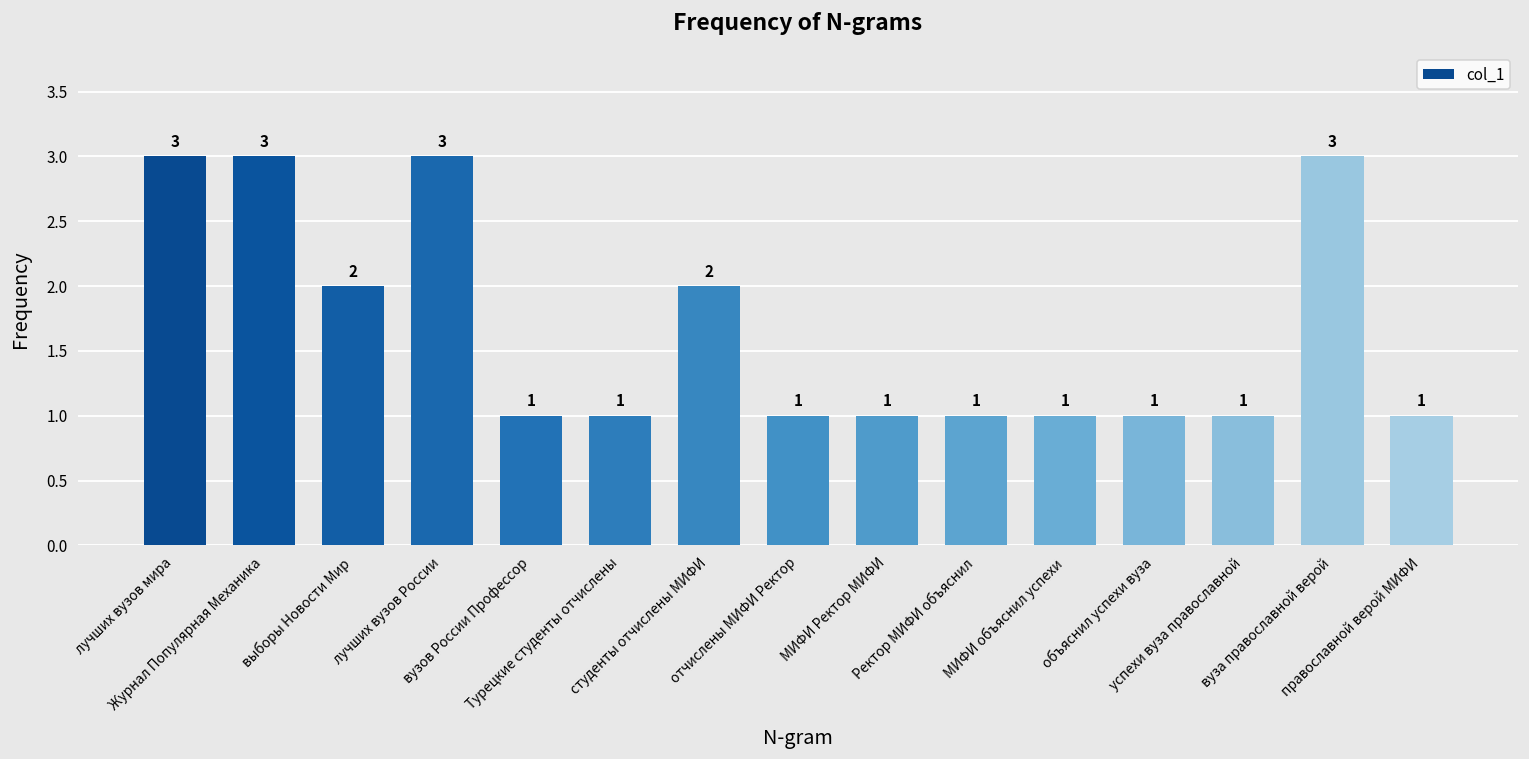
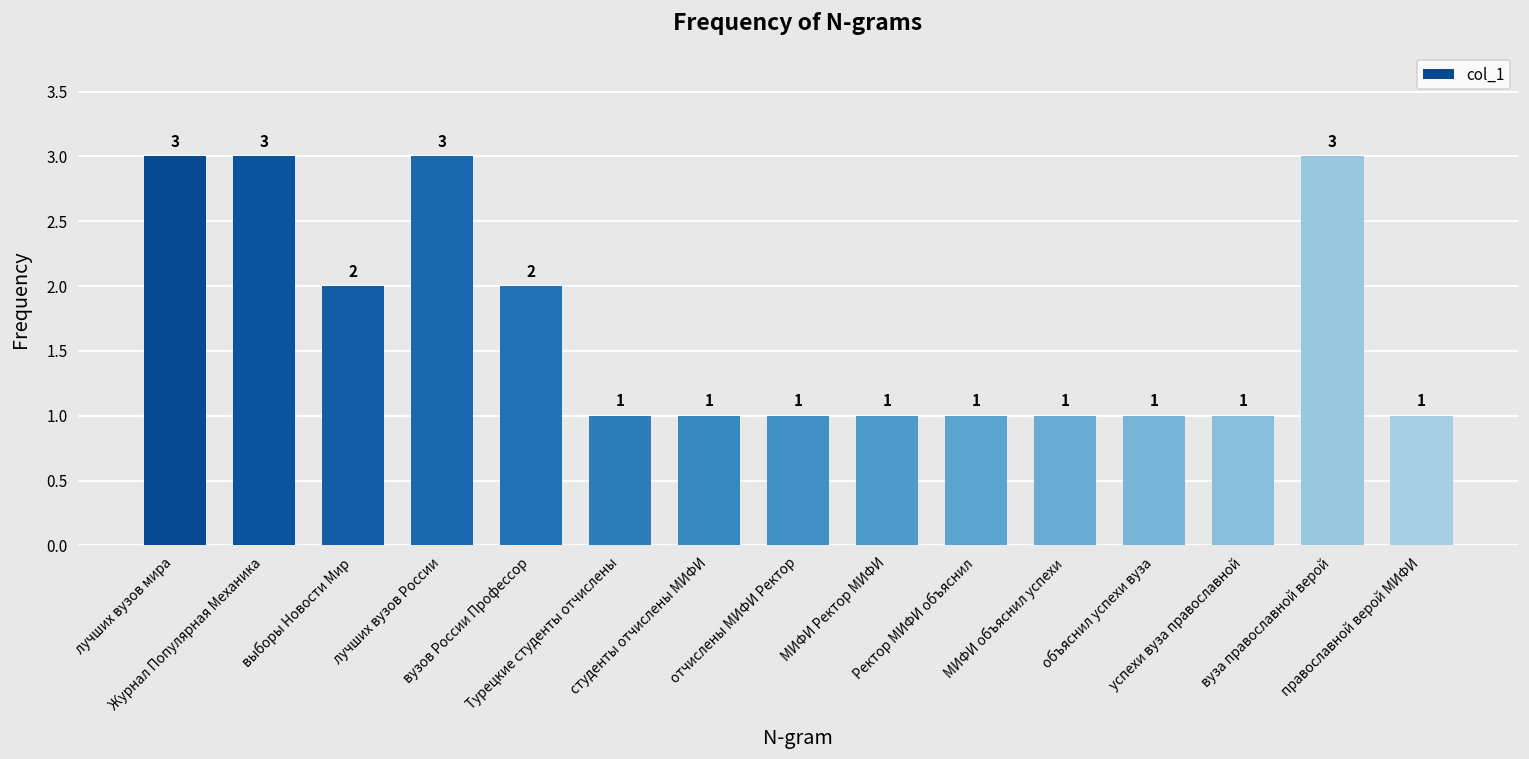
  {
    "лучших вузов мира": 3,
    "Журнал Популярная Механика": 3,
    "выборы Новости Мир": 2,
    "лучших вузов России": 3,
-   "вузов России Профессор": 1,
+   "вузов России Профессор": 2,
    "Турецкие студенты отчислены": 1,
-   "студенты отчислены МИФИ": 2,
+   "студенты отчислены МИФИ": 1,
    "отчислены МИФИ Ректор": 1,
    "МИФИ Ректор МИФИ": 1,
    "Ректор МИФИ объяснил": 1,
    "МИФИ объяснил успехи": 1,
    "объяснил успехи вуза": 1,
    "успехи вуза православной": 1,
    "вуза православной верой": 3,
    "православной верой МИФИ": 1
  }
